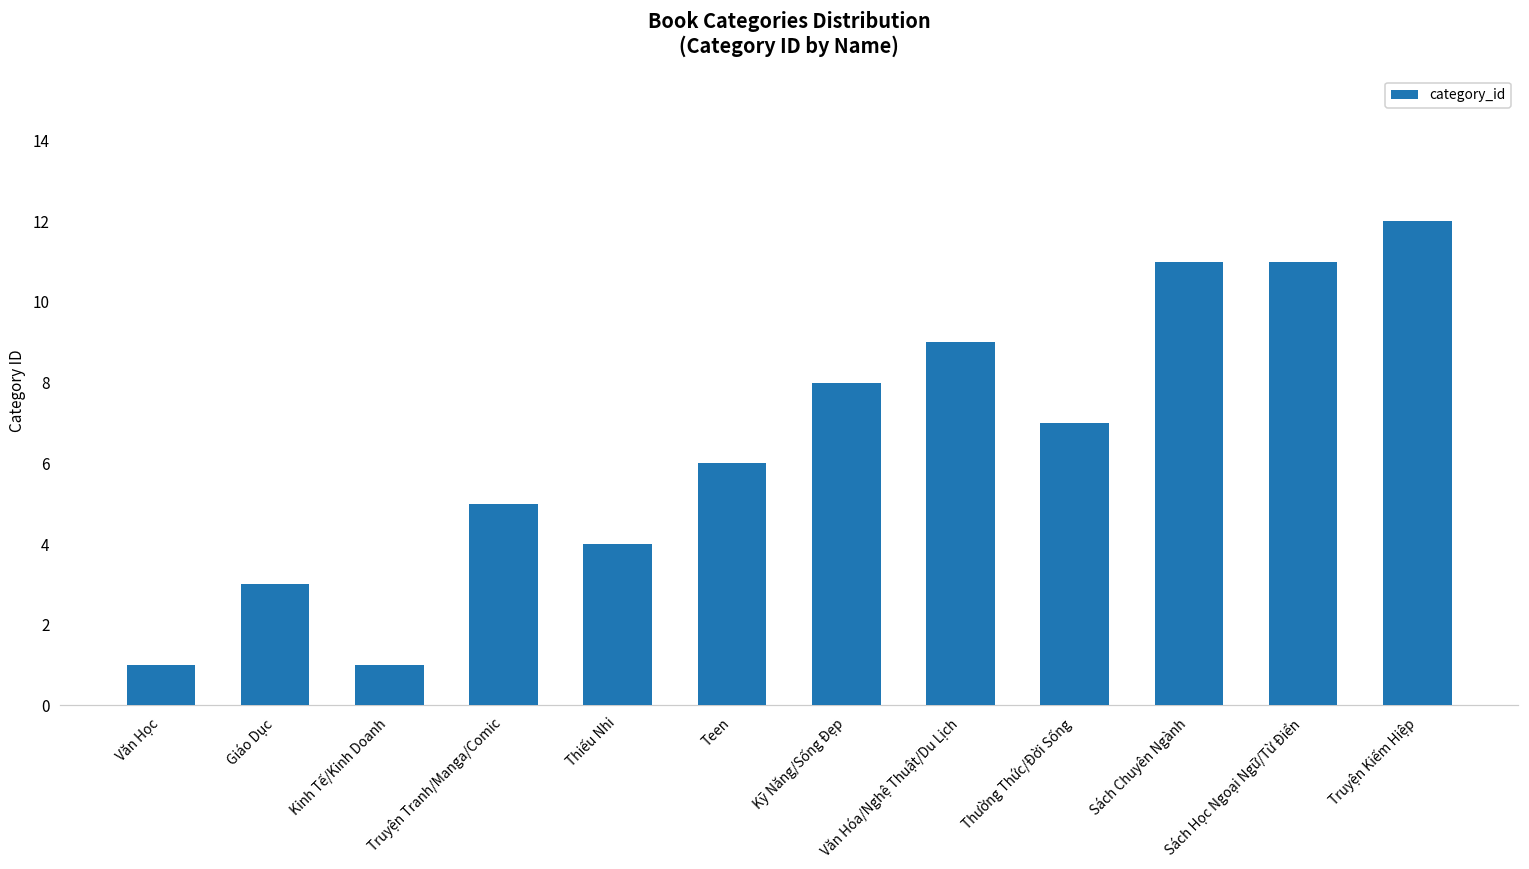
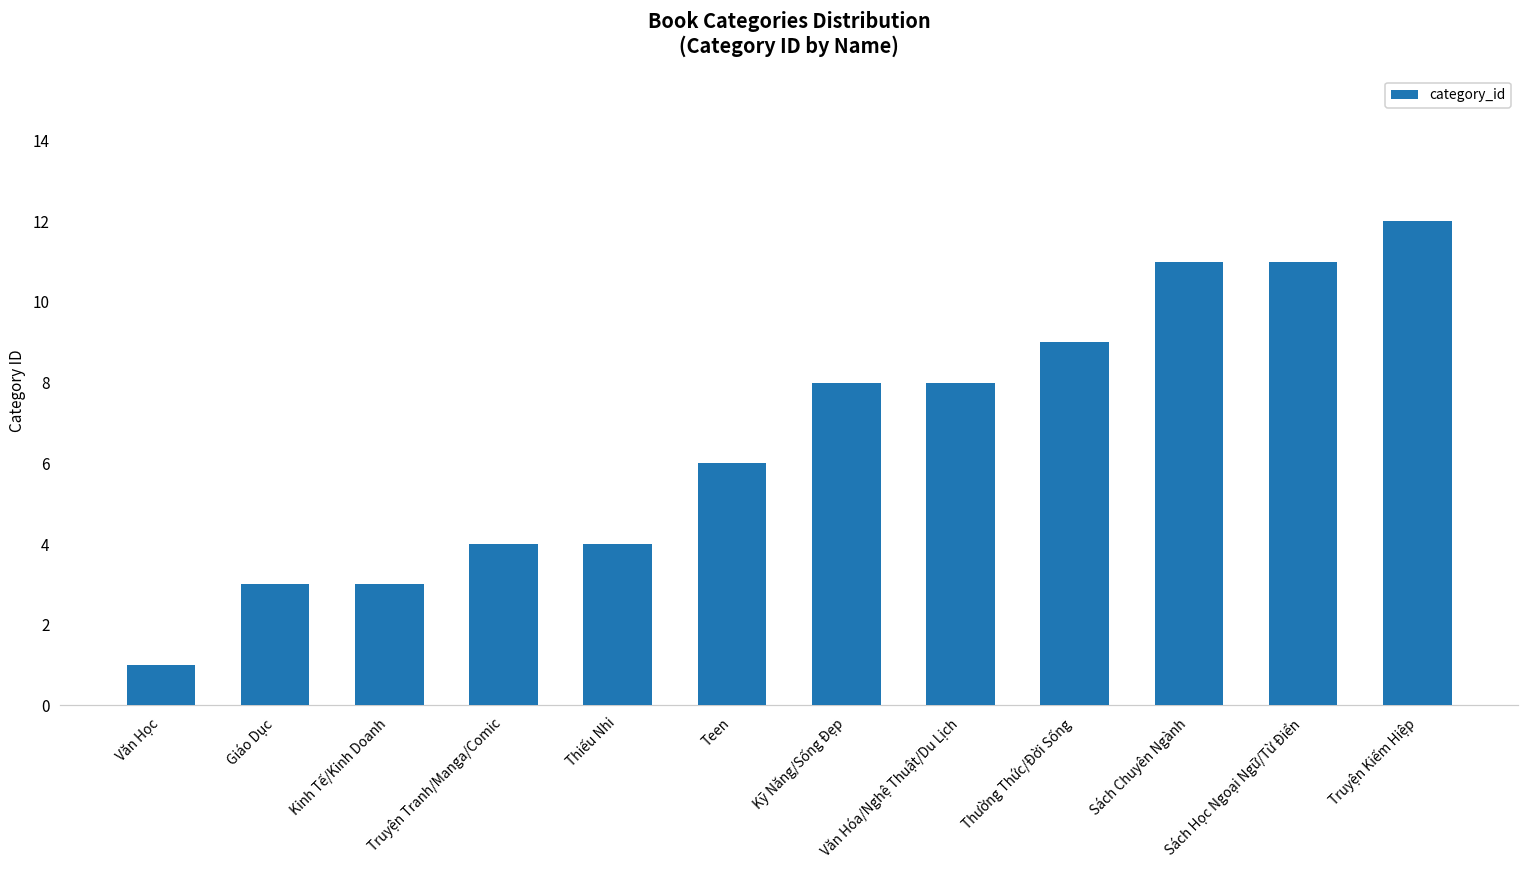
  {
    "Văn Học": 1,
    "Giáo Dục": 3,
-   "Kinh Tế/Kinh Doanh": 1,
-   "Truyện Tranh/Manga/Comic": 5,
+   "Kinh Tế/Kinh Doanh": 3,
+   "Truyện Tranh/Manga/Comic": 4,
    "Thiếu Nhi": 4,
    "Teen": 6,
    "Kỹ Năng/Sống Đẹp": 8,
-   "Văn Hóa/Nghệ Thuật/Du Lịch": 9,
-   "Thường Thức/Đời Sống": 7,
+   "Văn Hóa/Nghệ Thuật/Du Lịch": 8,
+   "Thường Thức/Đời Sống": 9,
    "Sách Chuyên Ngành": 11,
    "Sách Học Ngoại Ngữ/Từ Điển": 11,
    "Truyện Kiếm Hiệp": 12
  }
